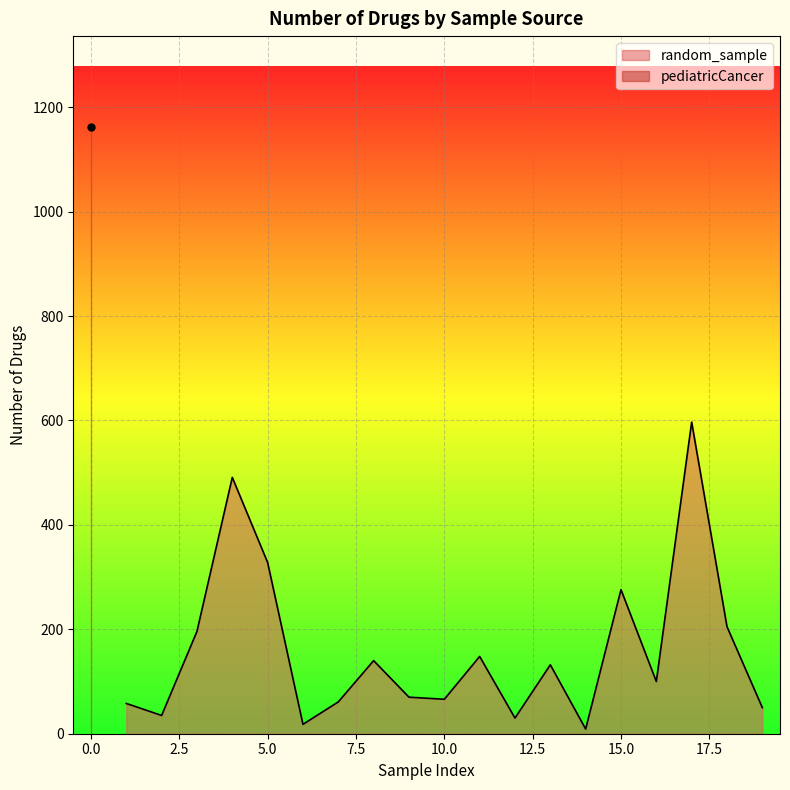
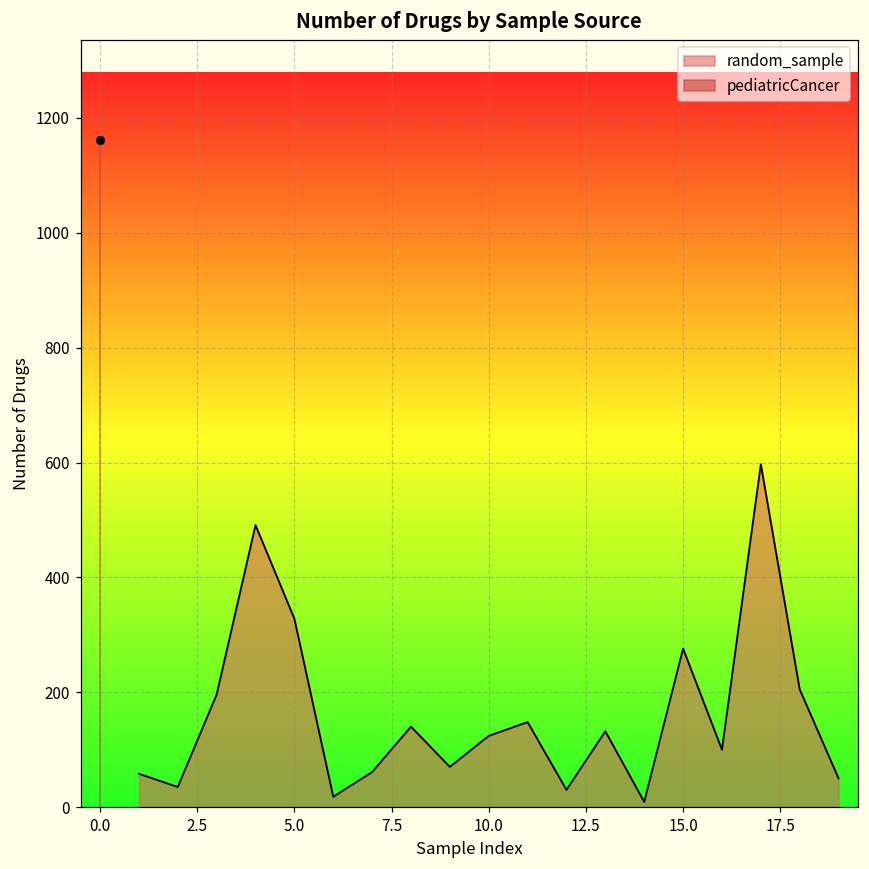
  {
    "random_sample": {
      "5.0": 330,
-     "10.0": 70,
+     "10.0": 120,
      "15.0": 280
    }
  }
